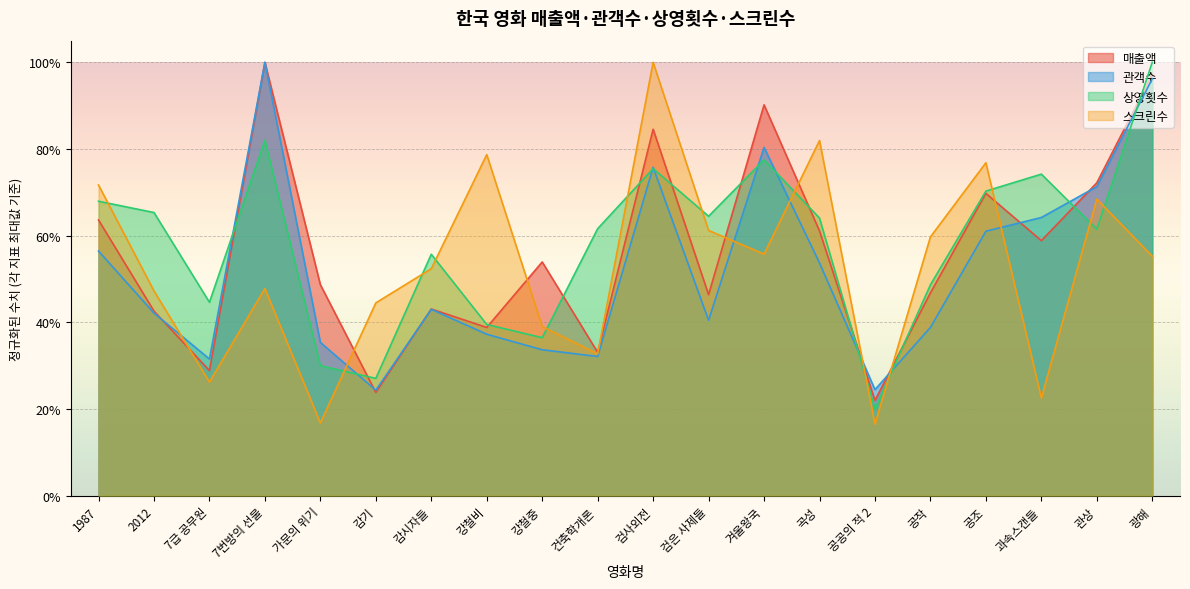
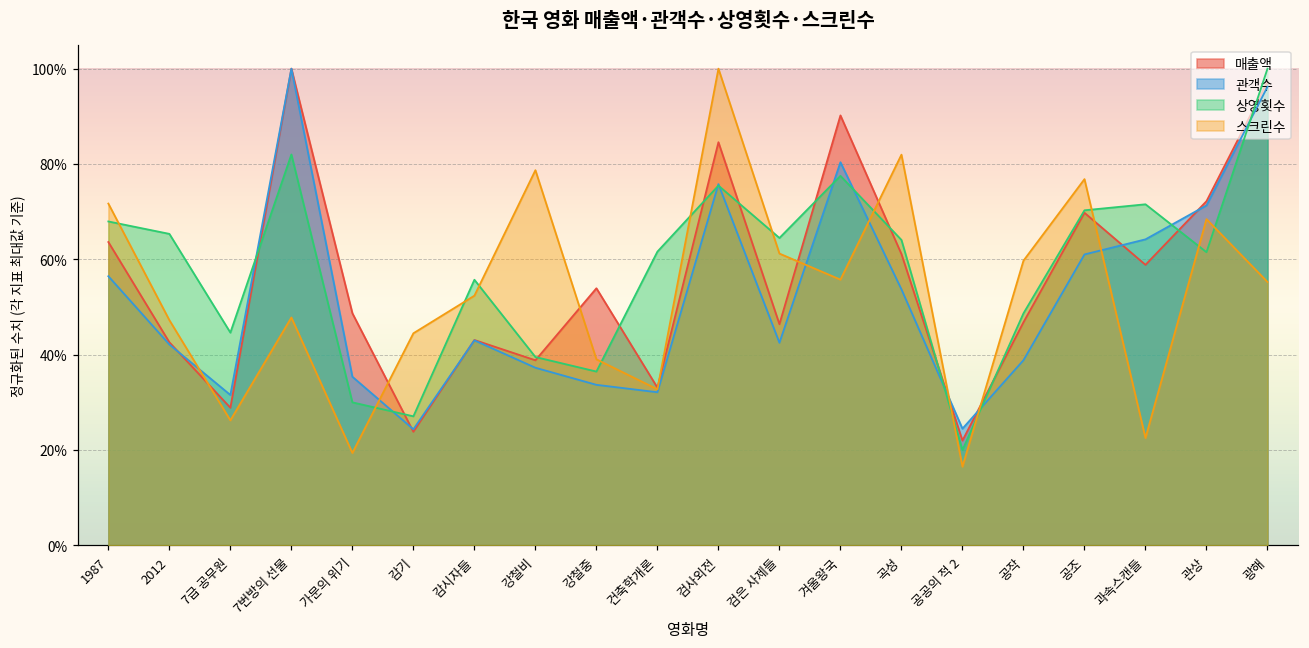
  {
    "매출액": {
      "1987": "64%",
      "7급 공무원": "29%",
      "가문의 위기": "49%",
      "강철비": "39%",
      "강철중": "54%",
      "검사외전": "85%",
      "검은 사제들": "46%",
      "겨울왕국": "90%",
      "곡성": "61%",
      "공공의 적 2": "22%",
      "공작": "47%",
      "과속스캔들": "59%",
      "관상": "72%"
    },
    "관객수": {
      "1987": "56%",
      "7급 공무원": "32%",
      "가문의 위기": "35%",
      "강철비": "37%",
      "강철중": "34%",
      "건축학개론": "32%",
-     "검은 사제들": "40%",
+     "검은 사제들": "42%",
      "겨울왕국": "80%",
      "곡성": "54%",
      "공공의 적 2": "24%",
      "공작": "39%",
      "공조": "61%",
      "과속스캔들": "64%",
      "관상": "71%"
    },
    "상영횟수": {
      "1987": "68%",
      "2012": "65%",
      "7급 공무원": "45%",
      "7번방의 선물": "82%",
      "가문의 위기": "30%",
      "감기": "27%",
      "감시자들": "56%",
      "강철비": "39%",
      "강철중": "36%",
      "건축학개론": "62%",
      "검은 사제들": "64%",
      "겨울왕국": "78%",
      "곡성": "64%",
      "공공의 적 2": "20%",
      "공작": "49%",
-     "과속스캔들": "74%",
+     "과속스캔들": "72%",
      "관상": "61%"
    },
    "스크린수": {
      "1987": "72%",
      "2012": "47%",
      "7급 공무원": "26%",
      "7번방의 선물": "48%",
-     "가문의 위기": "17%",
+     "가문의 위기": "19%",
      "감기": "44%",
      "감시자들": "52%",
      "강철비": "79%",
      "강철중": "39%",
      "검사외전": "100%",
      "검은 사제들": "61%",
      "겨울왕국": "56%",
      "곡성": "82%",
      "공공의 적 2": "17%",
      "공작": "60%",
      "공조": "77%",
      "과속스캔들": "23%",
      "관상": "68%",
      "광해": "55%"
    }
  }
